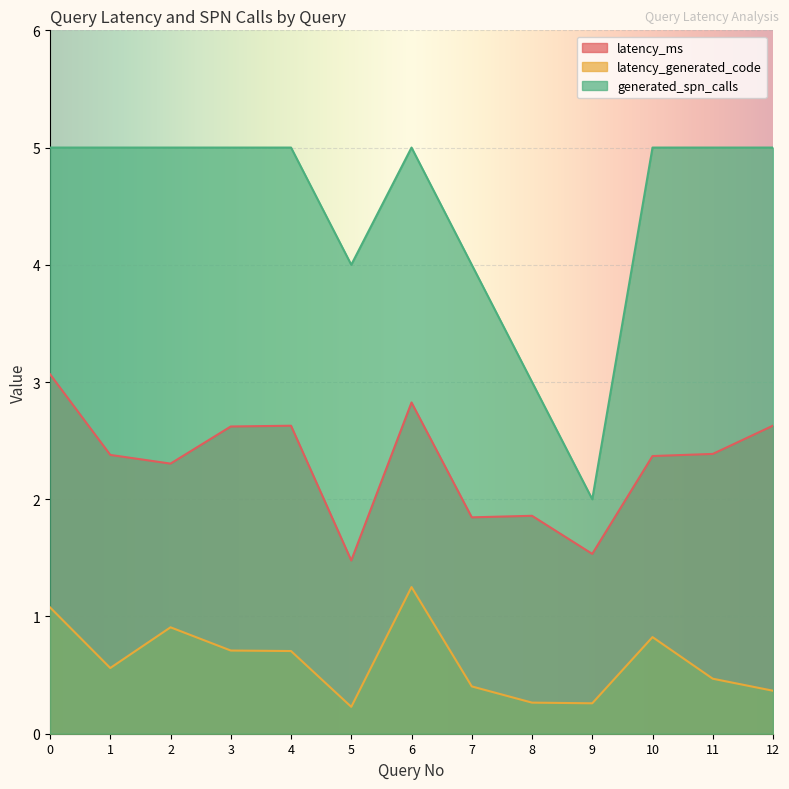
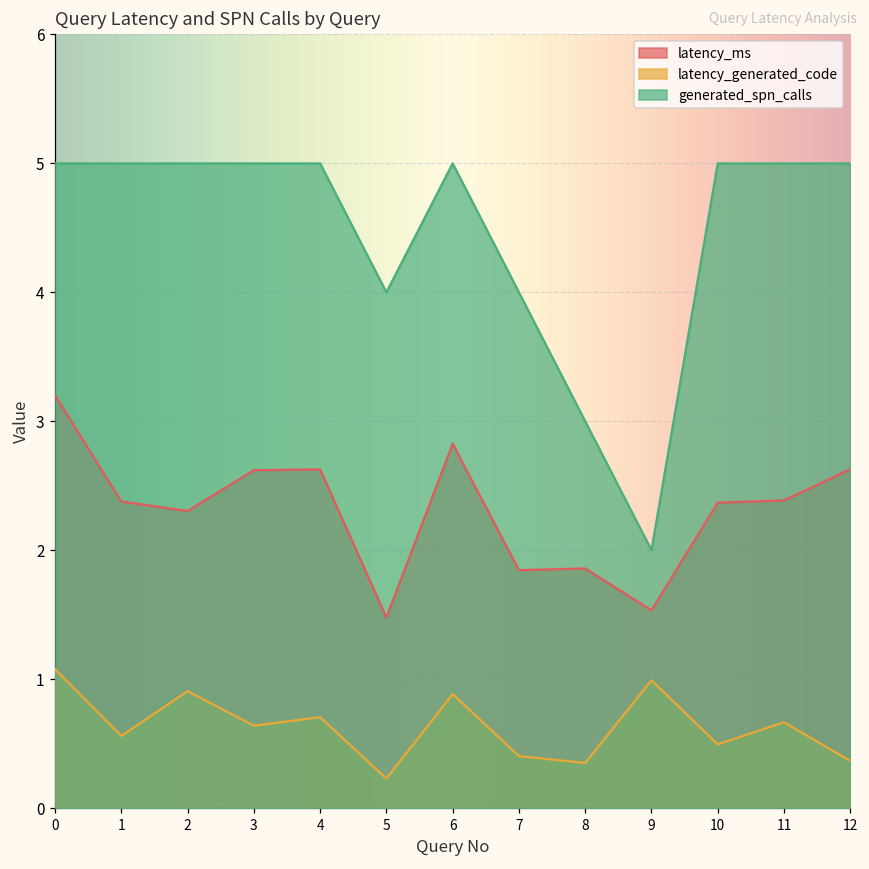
  {
    "latency_ms": {
-     "0": 3.07,
+     "0": 3.20,
      "1": 2.38,
      "2": 2.30,
      "3": 2.62,
      "4": 2.63,
      "5": 1.48,
      "6": 2.83,
      "7": 1.85,
      "8": 1.86,
      "9": 1.53,
      "10": 2.37,
      "11": 2.39,
      "12": 2.63
    },
    "latency_generated_code": {
      "0": 1.08,
      "1": 0.56,
      "2": 0.91,
-     "3": 0.71,
+     "3": 0.64,
      "4": 0.71,
      "5": 0.23,
-     "6": 1.25,
+     "6": 0.88,
      "7": 0.40,
-     "8": 0.27,
-     "9": 0.26,
-     "10": 0.82,
-     "11": 0.47,
+     "8": 0.35,
+     "9": 0.99,
+     "10": 0.50,
+     "11": 0.67,
      "12": 0.37
    },
    "generated_spn_calls": {
      "0": 5.00,
      "1": 5.00,
      "2": 5.00,
      "3": 5.00,
      "4": 5.00,
      "5": 4.00,
      "6": 5.00,
      "7": 4.00,
      "8": 3.00,
      "9": 2.00,
      "10": 5.00,
      "11": 5.00,
      "12": 5.00
    }
  }
